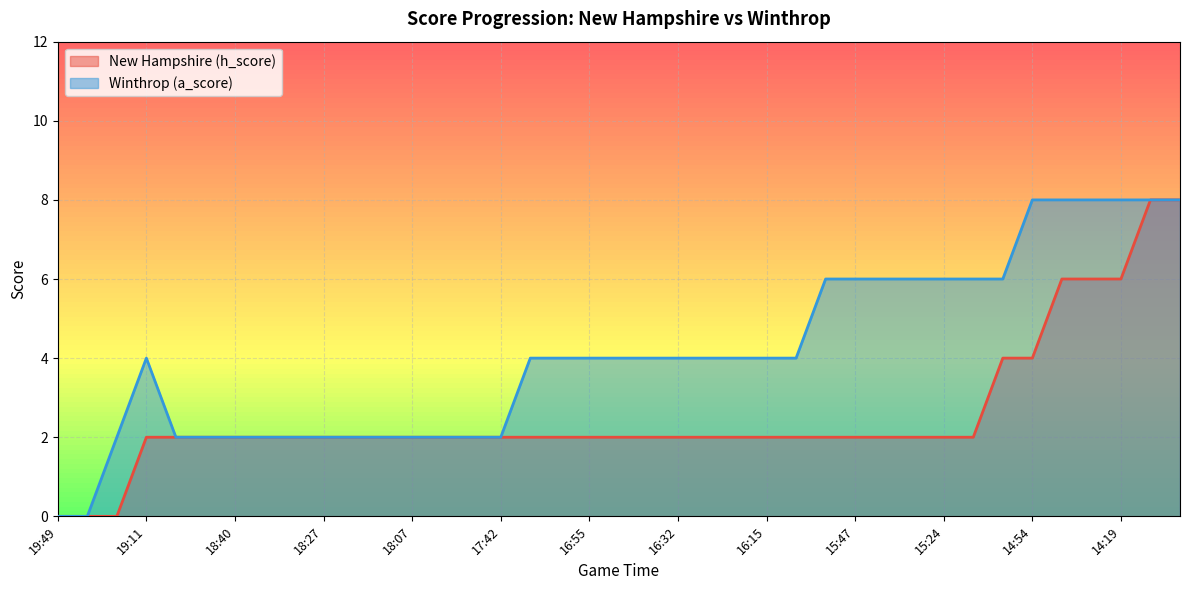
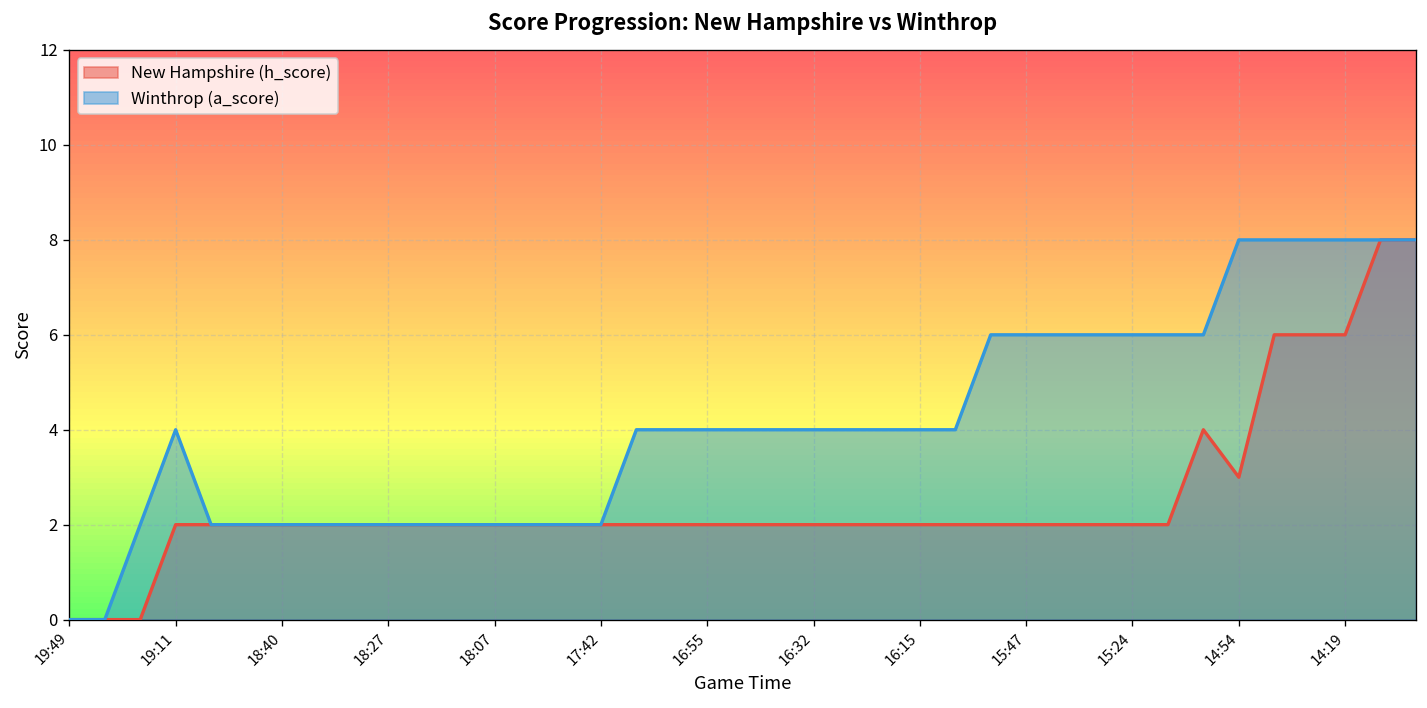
  {
    "New Hampshire (h_score)": {
      "19:11": 2,
-     "14:54": 4
+     "14:54": 3
    },
    "Winthrop (a_score)": {
      "19:11": 4,
      "14:54": 8
    }
  }
